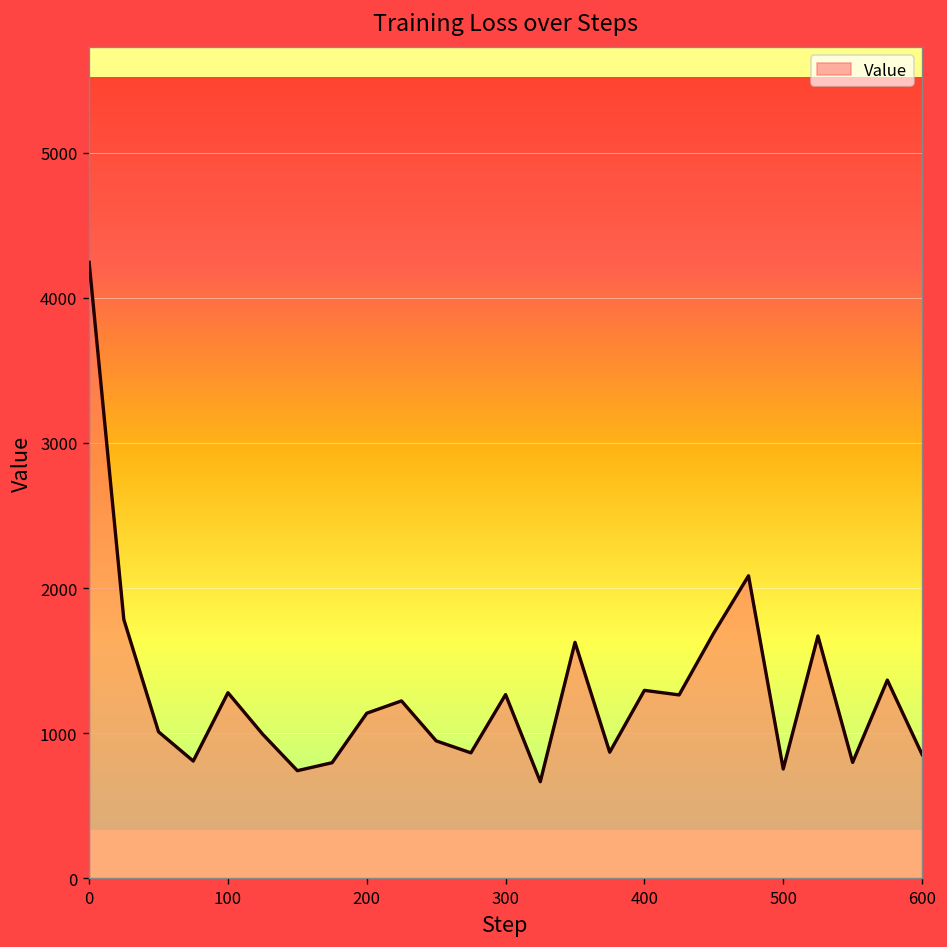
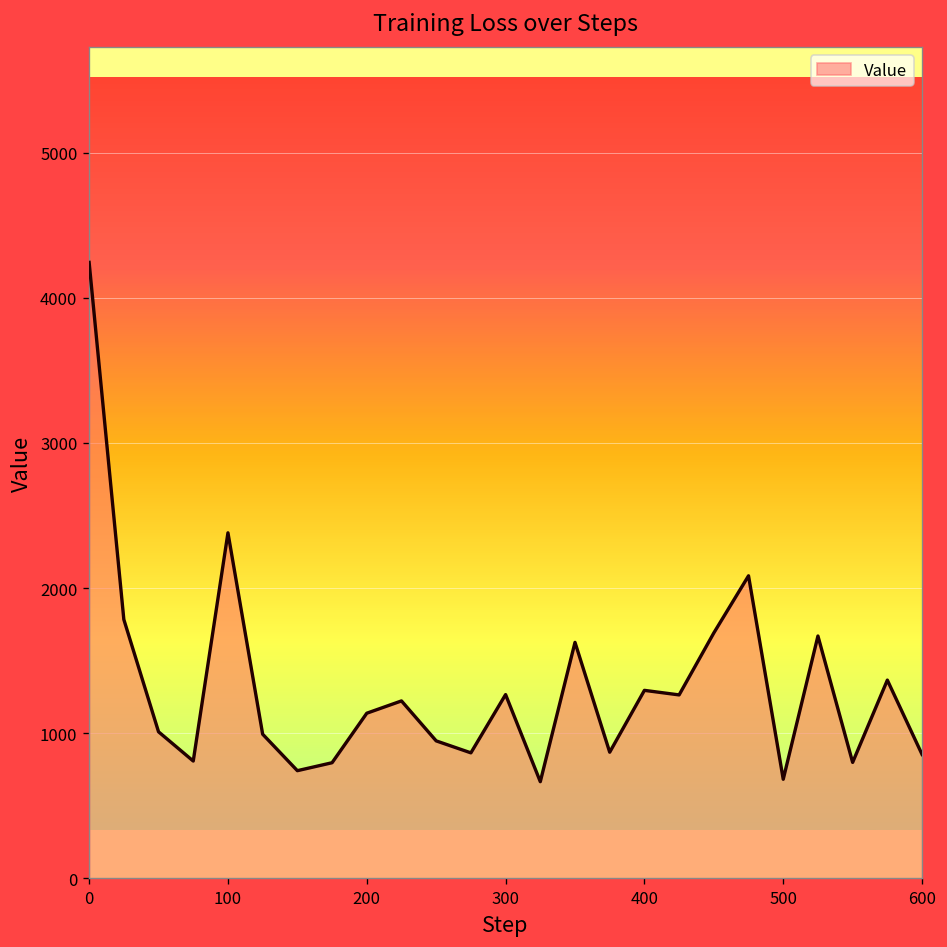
  {
    "0": 4240,
-   "100": 1280,
+   "100": 2380,
    "200": 1140,
    "300": 1270,
    "400": 1300,
-   "500": 750,
+   "500": 680,
    "600": 850
  }
